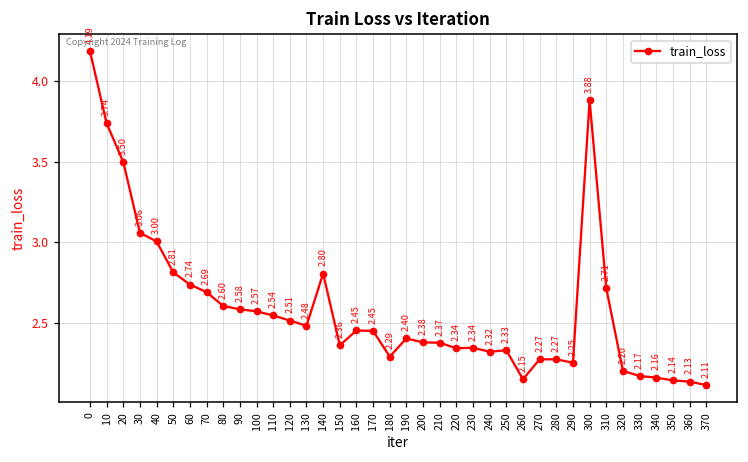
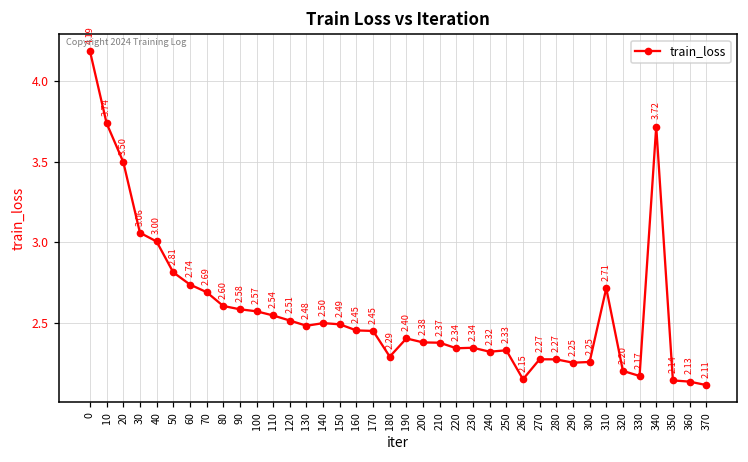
  {
    "10": 3.74,
    "20": 3.50,
    "30": 3.06,
    "40": 3.00,
    "50": 2.81,
    "60": 2.74,
    "70": 2.69,
    "80": 2.60,
    "90": 2.58,
    "100": 2.57,
    "110": 2.54,
    "120": 2.51,
    "130": 2.48,
-   "140": 2.80,
-   "150": 2.36,
+   "140": 2.50,
+   "150": 2.49,
    "160": 2.45,
    "170": 2.45,
    "180": 2.29,
    "190": 2.40,
    "200": 2.38,
    "210": 2.37,
    "220": 2.34,
    "230": 2.34,
    "240": 2.32,
    "250": 2.33,
    "260": 2.15,
    "270": 2.27,
    "280": 2.27,
    "290": 2.25,
-   "300": 3.88,
+   "300": 2.25,
    "310": 2.71,
    "320": 2.20,
    "330": 2.17,
-   "340": 2.16,
+   "340": 3.72,
    "350": 2.14,
    "360": 2.13,
    "370": 2.11
  }
